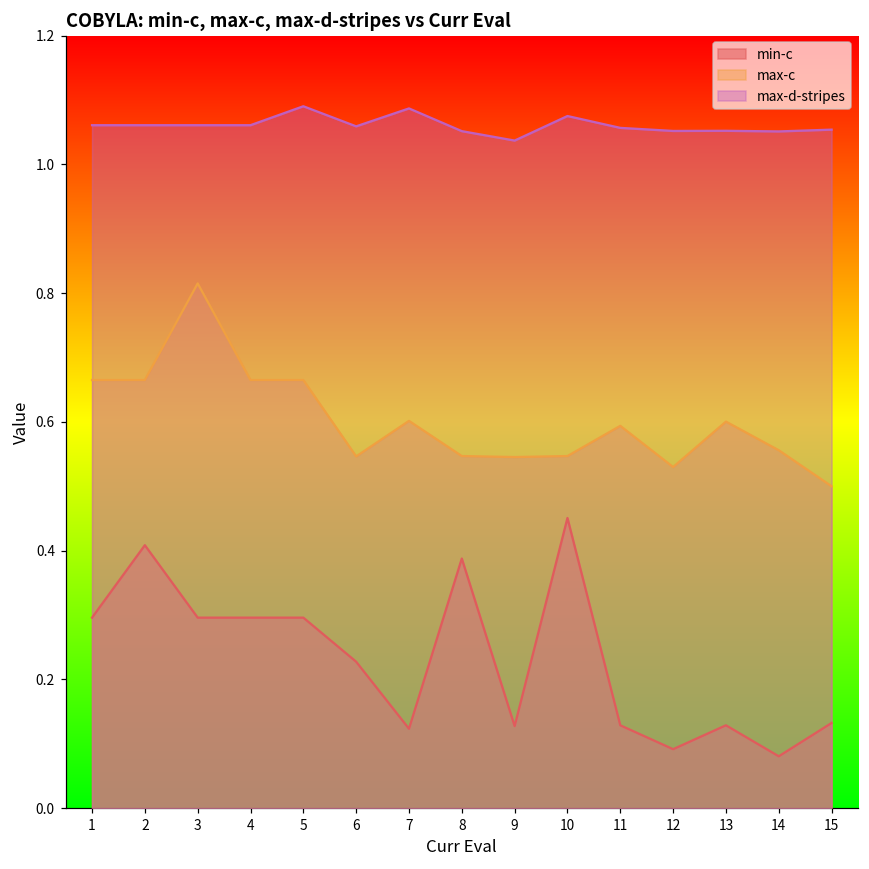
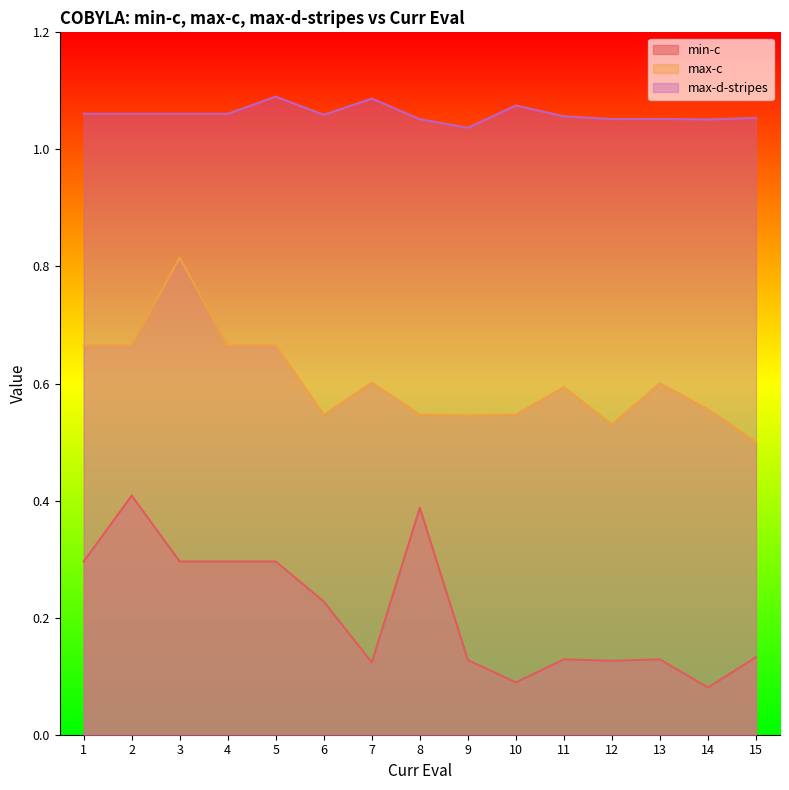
  {
    "min-c": {
      "1": 0.30,
      "2": 0.41,
      "3": 0.30,
      "4": 0.30,
      "5": 0.30,
      "6": 0.23,
      "7": 0.12,
      "8": 0.39,
      "9": 0.13,
-     "10": 0.45,
+     "10": 0.09,
      "11": 0.13,
-     "12": 0.09,
+     "12": 0.13,
      "13": 0.13,
      "14": 0.08,
      "15": 0.13
    },
    "max-c": {
      "1": 0.67,
      "2": 0.67,
      "3": 0.82,
      "4": 0.67,
      "5": 0.67,
      "6": 0.55,
      "7": 0.60,
      "8": 0.55,
      "9": 0.55,
      "10": 0.55,
      "11": 0.59,
      "12": 0.53,
      "13": 0.60,
      "14": 0.56,
      "15": 0.50
    },
    "max-d-stripes": {
      "1": 1.06,
      "2": 1.06,
      "3": 1.06,
      "4": 1.06,
      "5": 1.09,
      "6": 1.06,
      "7": 1.09,
      "8": 1.05,
      "9": 1.04,
      "10": 1.08,
      "11": 1.06,
      "12": 1.05,
      "13": 1.05,
      "14": 1.05,
      "15": 1.05
    }
  }
